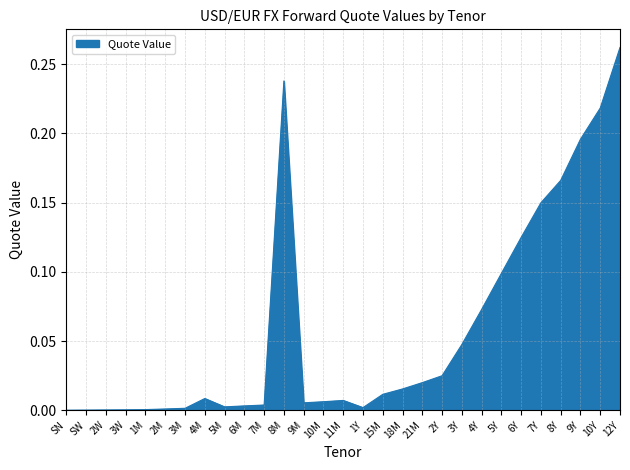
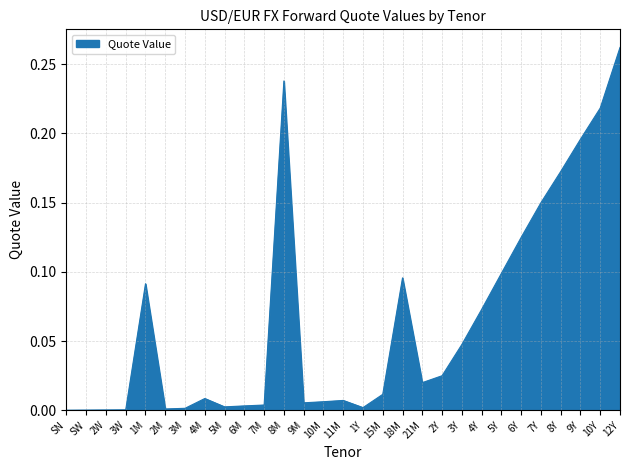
  {
    "SN": 0.000,
    "SW": 0.000,
    "2W": 0.000,
    "3W": 0.000,
-   "1M": 0.000,
+   "1M": 0.091,
    "2M": 0.001,
    "3M": 0.001,
    "4M": 0.008,
    "5M": 0.002,
    "6M": 0.003,
    "7M": 0.004,
    "8M": 0.238,
    "9M": 0.005,
    "10M": 0.006,
    "11M": 0.007,
    "1Y": 0.002,
    "15M": 0.011,
-   "18M": 0.015,
+   "18M": 0.096,
    "21M": 0.020,
    "2Y": 0.025,
    "3Y": 0.047,
    "4Y": 0.073,
    "5Y": 0.099,
    "6Y": 0.125,
    "7Y": 0.150,
-   "8Y": 0.166,
+   "8Y": 0.173,
    "9Y": 0.196,
    "10Y": 0.218,
    "12Y": 0.262
  }
